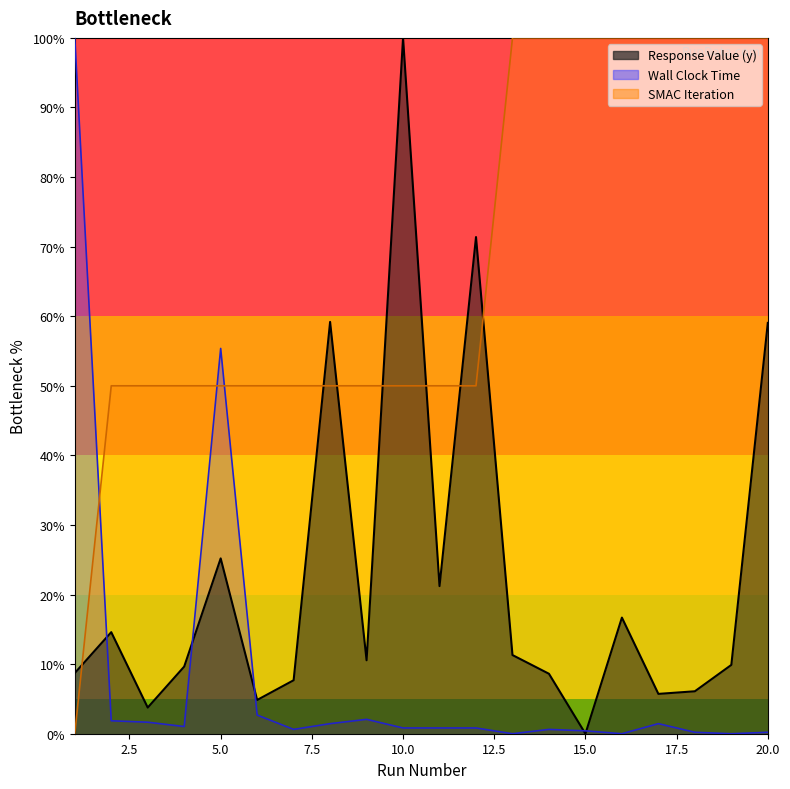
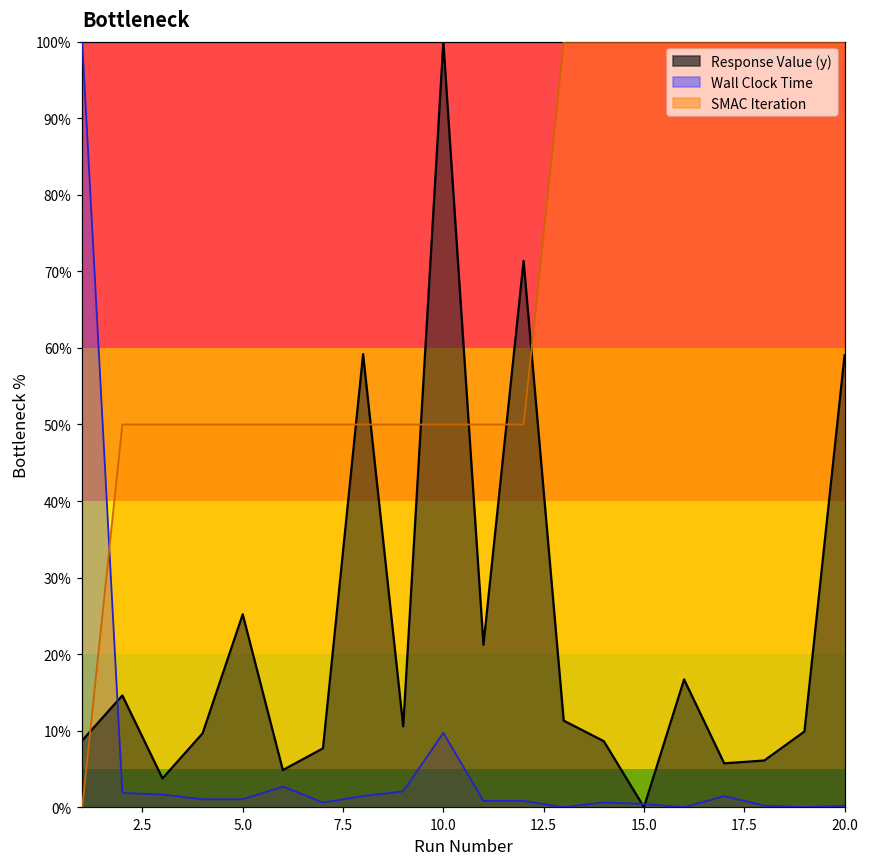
  {
    "Response Value (y)": {
      "5.0": "25%",
      "10.0": "100%",
      "15.0": "0%",
      "20.0": "59%"
    },
    "Wall Clock Time": {
-     "5.0": "55%",
-     "10.0": "1%",
+     "5.0": "1%",
+     "10.0": "10%",
      "15.0": "0%",
      "20.0": "0%"
    },
    "SMAC Iteration": {
      "5.0": "50%",
      "10.0": "50%",
      "15.0": "100%",
      "20.0": "100%"
    }
  }
